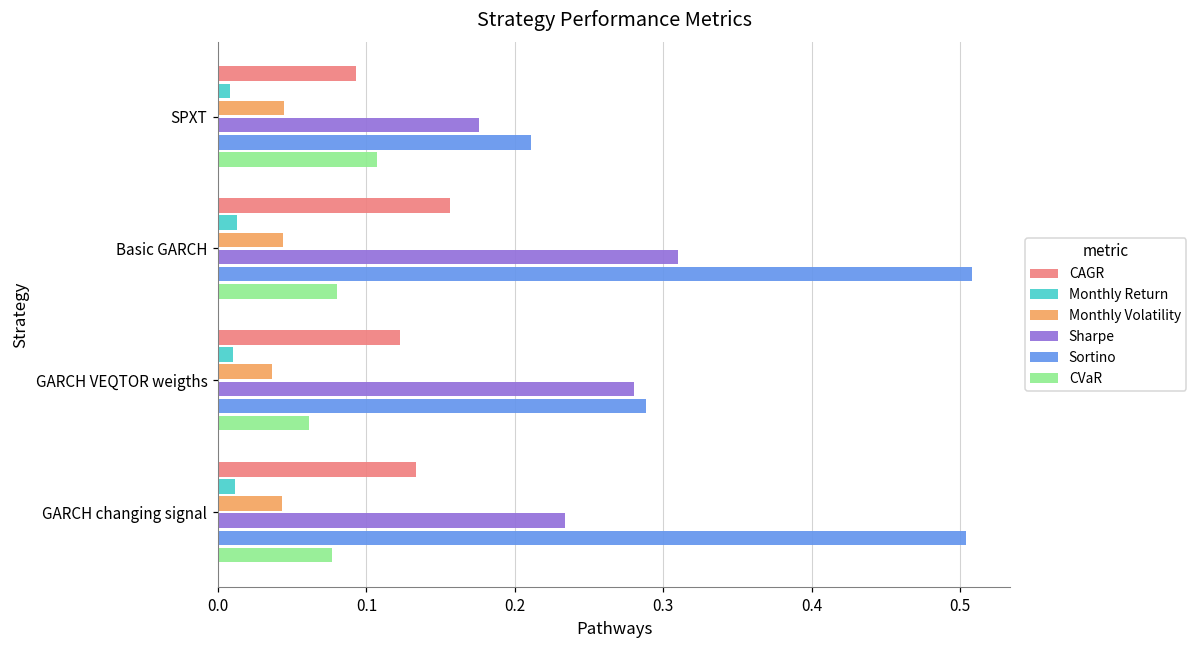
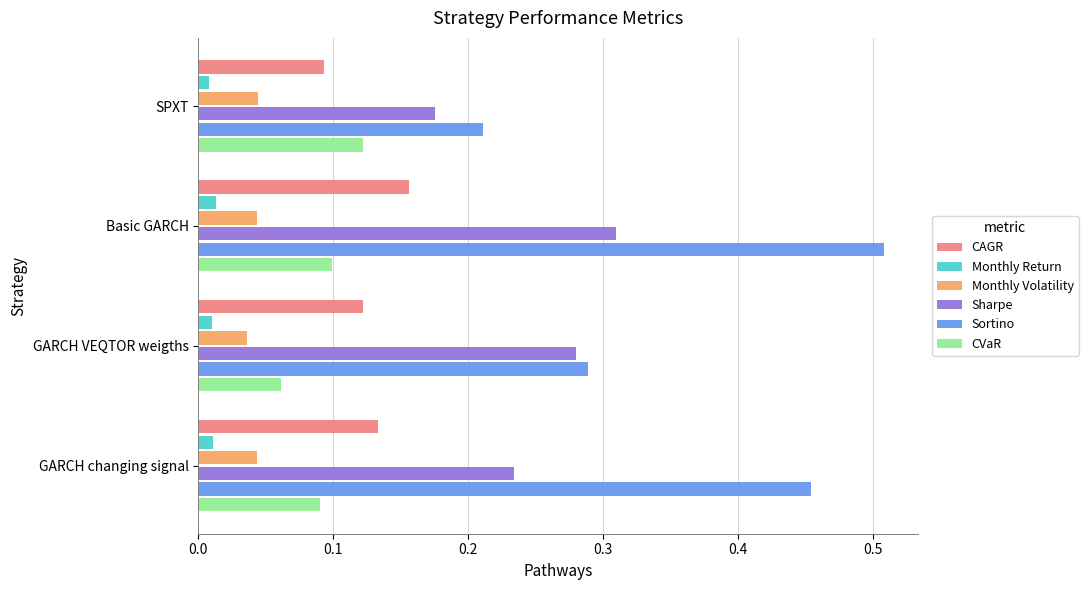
  {
    "Monthly Return": {
      "SPXT": 0.008,
      "Basic GARCH": 0.013,
      "GARCH VEQTOR weigths": 0.010,
      "GARCH changing signal": 0.011
    },
    "Sharpe": {
      "SPXT": 0.176,
      "Basic GARCH": 0.310,
      "GARCH VEQTOR weigths": 0.280,
      "GARCH changing signal": 0.234
    },
    "Sortino": {
      "SPXT": 0.211,
      "Basic GARCH": 0.508,
      "GARCH VEQTOR weigths": 0.289,
-     "GARCH changing signal": 0.504
+     "GARCH changing signal": 0.454
    },
    "CVaR": {
-     "SPXT": 0.107,
-     "Basic GARCH": 0.080,
+     "SPXT": 0.122,
+     "Basic GARCH": 0.099,
      "GARCH VEQTOR weigths": 0.062,
-     "GARCH changing signal": 0.076
+     "GARCH changing signal": 0.090
    }
  }
